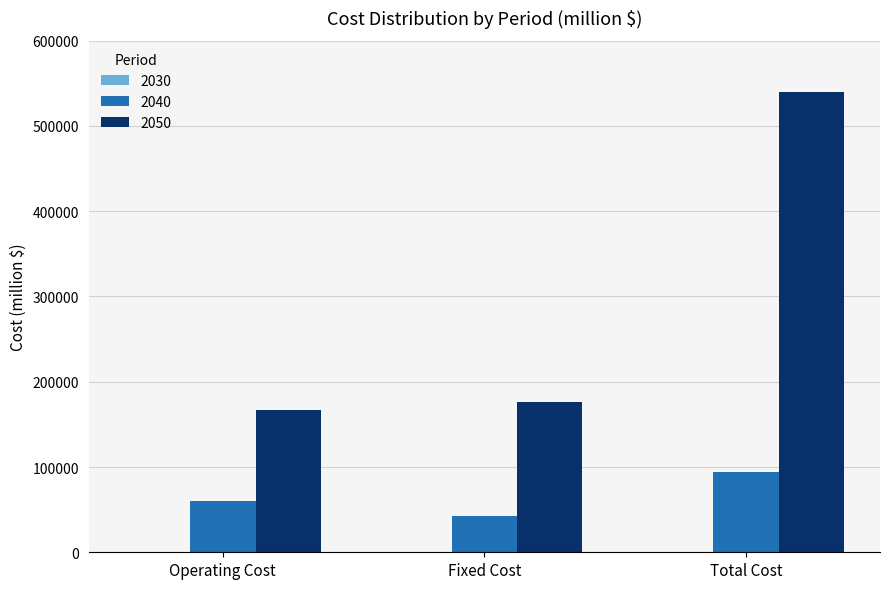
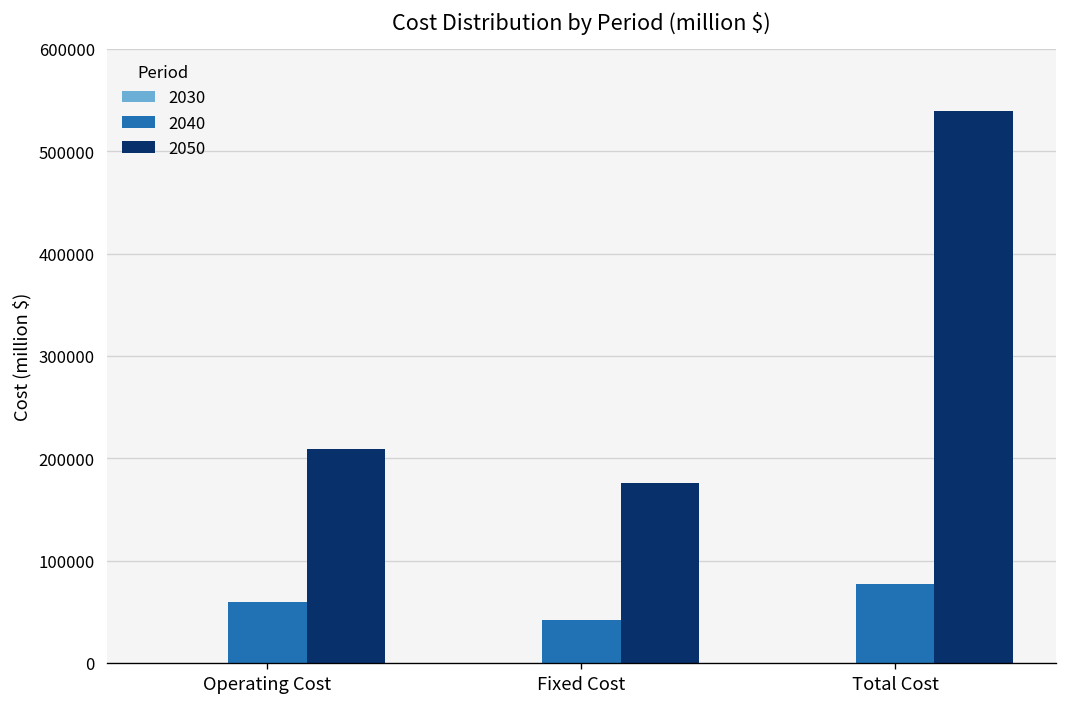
  {
    "2030": {
      "Operating Cost": 0,
      "Fixed Cost": 0,
      "Total Cost": 0
    },
    "2040": {
      "Operating Cost": 60000,
      "Fixed Cost": 40000,
-     "Total Cost": 90000
+     "Total Cost": 80000
    },
    "2050": {
-     "Operating Cost": 170000,
+     "Operating Cost": 210000,
      "Fixed Cost": 180000,
      "Total Cost": 540000
    }
  }
